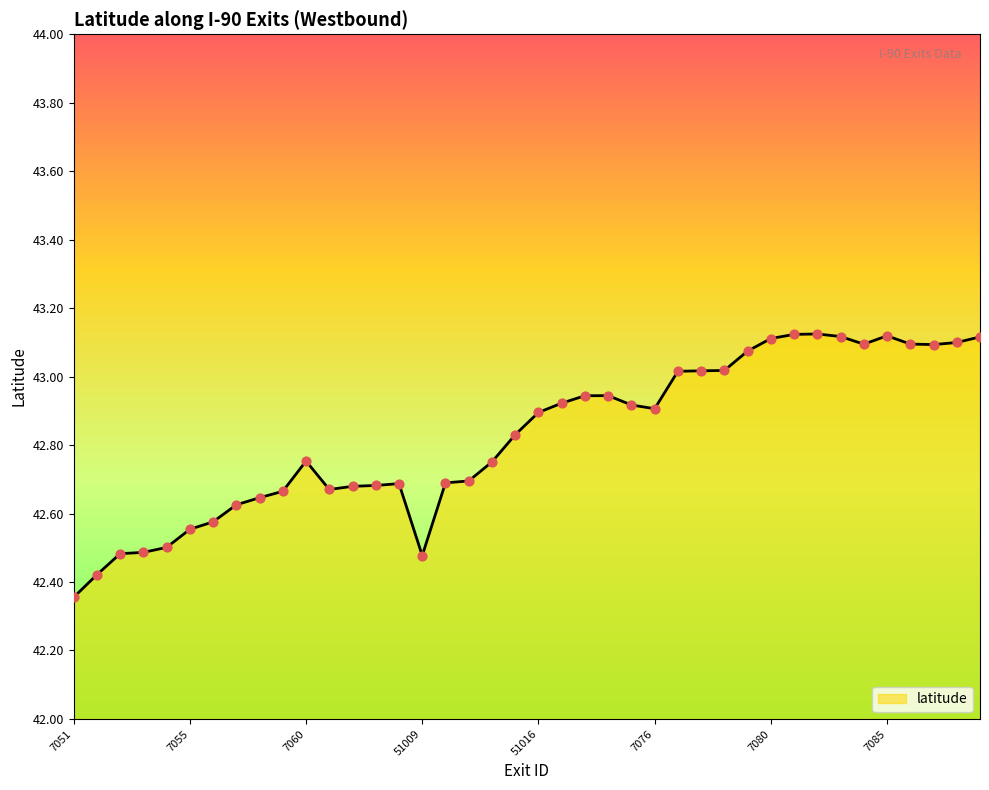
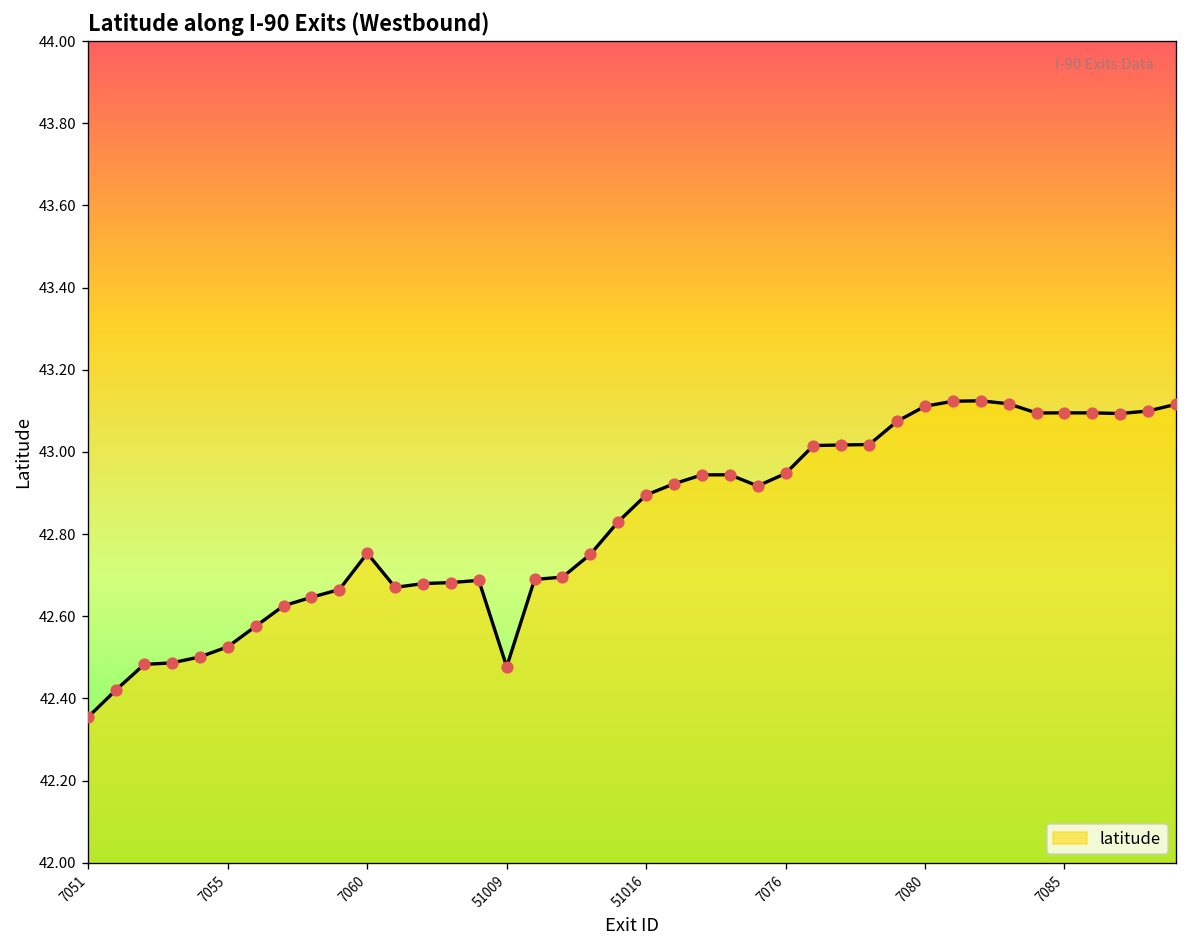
  {
    "7051": 42.36,
-   "7055": 42.55,
+   "7055": 42.53,
    "7060": 42.75,
    "51009": 42.48,
    "51016": 42.90,
-   "7076": 42.91,
+   "7076": 42.95,
    "7080": 43.11,
-   "7085": 43.12
+   "7085": 43.10
  }
